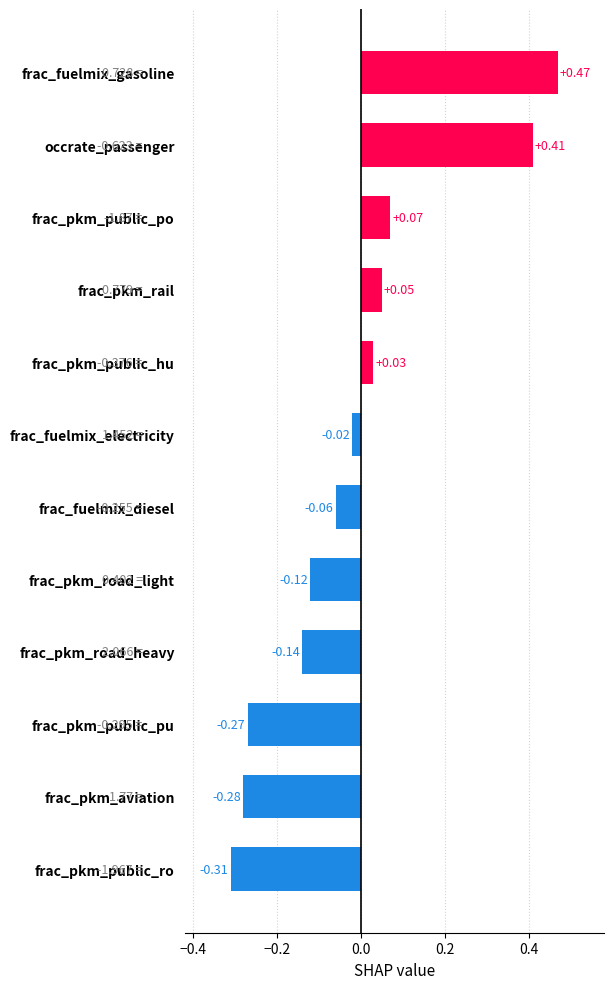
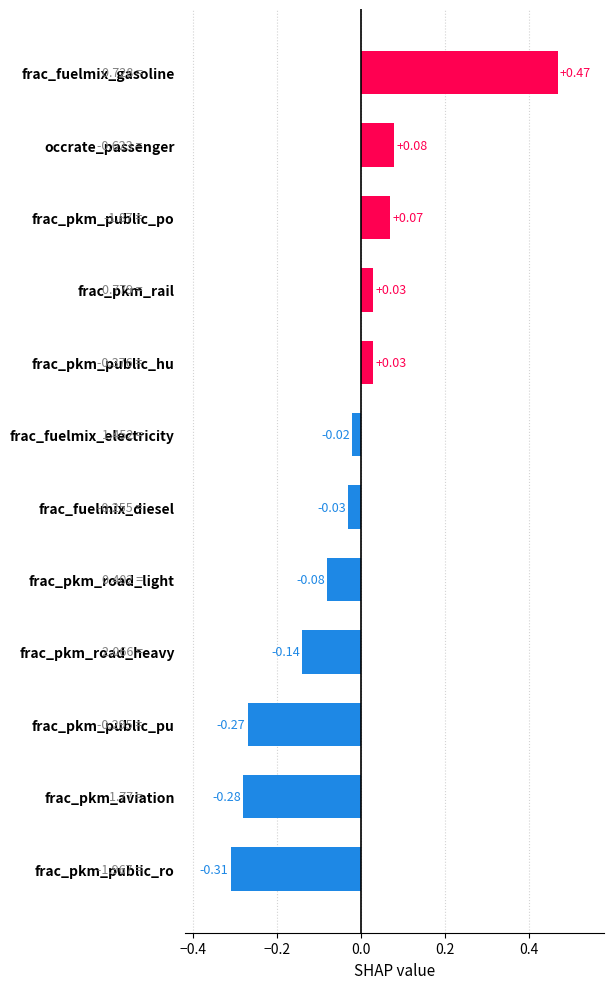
  {
    "frac_fuelmix_gasoline": "+0.47",
-   "occrate_passenger": "+0.41",
+   "occrate_passenger": "+0.08",
    "frac_pkm_public_po": "+0.07",
-   "frac_pkm_rail": "+0.05",
+   "frac_pkm_rail": "+0.03",
    "frac_pkm_public_hu": "+0.03",
    "frac_fuelmix_electricity": "-0.02",
-   "frac_fuelmix_diesel": "-0.06",
-   "frac_pkm_road_light": "-0.12",
+   "frac_fuelmix_diesel": "-0.03",
+   "frac_pkm_road_light": "-0.08",
    "frac_pkm_road_heavy": "-0.14",
    "frac_pkm_public_pu": "-0.27",
    "frac_pkm_aviation": "-0.28",
    "frac_pkm_public_ro": "-0.31"
  }
